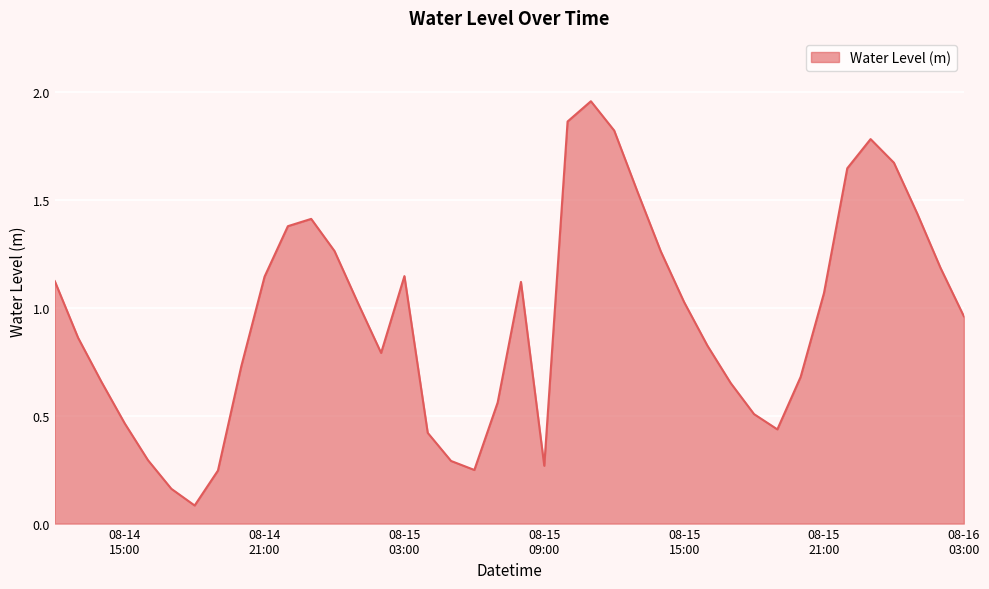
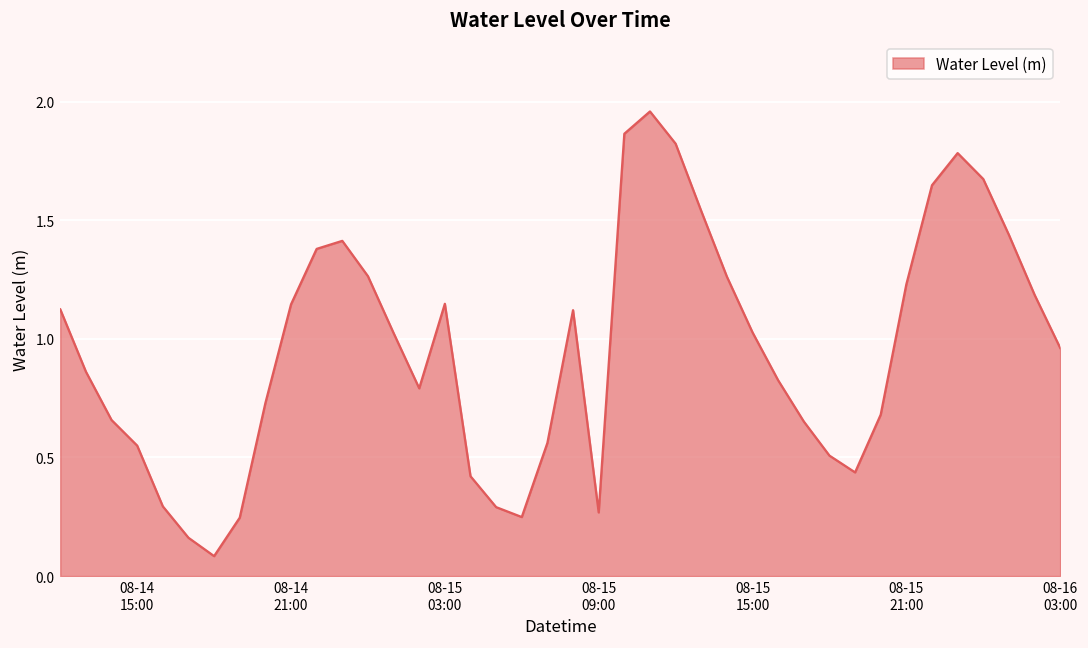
  {
-   "08-14 15:00": 0.46,
+   "08-14 15:00": 0.55,
    "08-14 21:00": 1.15,
    "08-15 03:00": 1.15,
    "08-15 09:00": 0.27,
    "08-15 15:00": 1.03,
-   "08-15 21:00": 1.07,
+   "08-15 21:00": 1.23,
    "08-16 03:00": 0.96
  }
